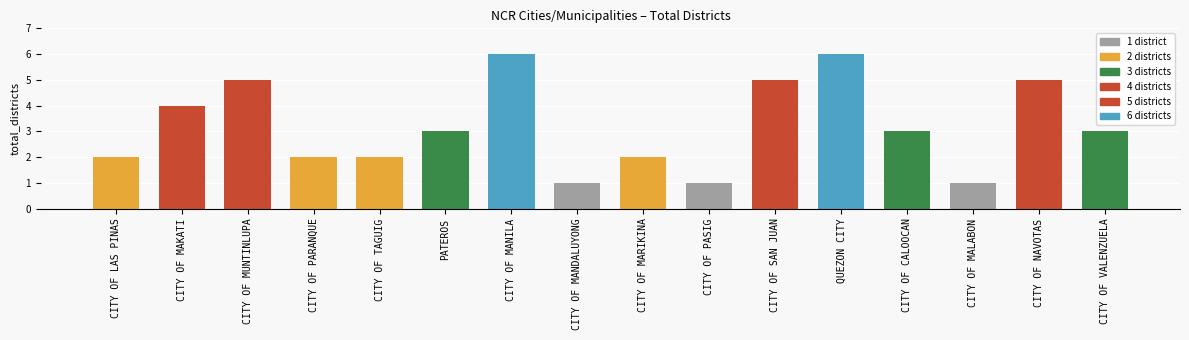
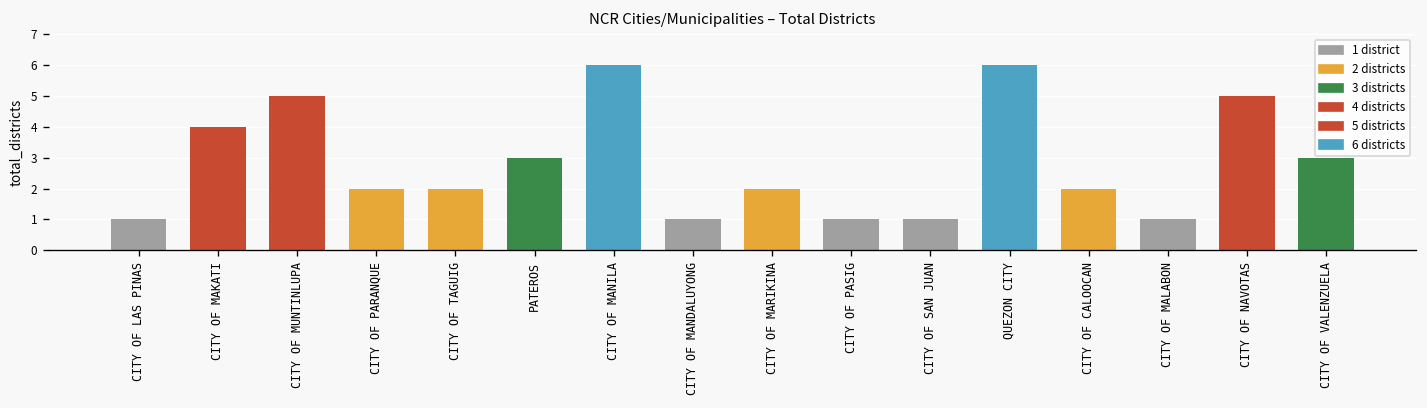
  {
-   "CITY OF LAS PINAS": 2,
+   "CITY OF LAS PINAS": 1,
    "CITY OF MAKATI": 4,
    "CITY OF MUNTINLUPA": 5,
    "CITY OF PARANQUE": 2,
    "CITY OF TAGUIG": 2,
    "PATEROS": 3,
    "CITY OF MANILA": 6,
    "CITY OF MANDALUYONG": 1,
    "CITY OF MARIKINA": 2,
    "CITY OF PASIG": 1,
-   "CITY OF SAN JUAN": 5,
+   "CITY OF SAN JUAN": 1,
    "QUEZON CITY": 6,
-   "CITY OF CALOOCAN": 3,
+   "CITY OF CALOOCAN": 2,
    "CITY OF MALABON": 1,
    "CITY OF NAVOTAS": 5,
    "CITY OF VALENZUELA": 3
  }
